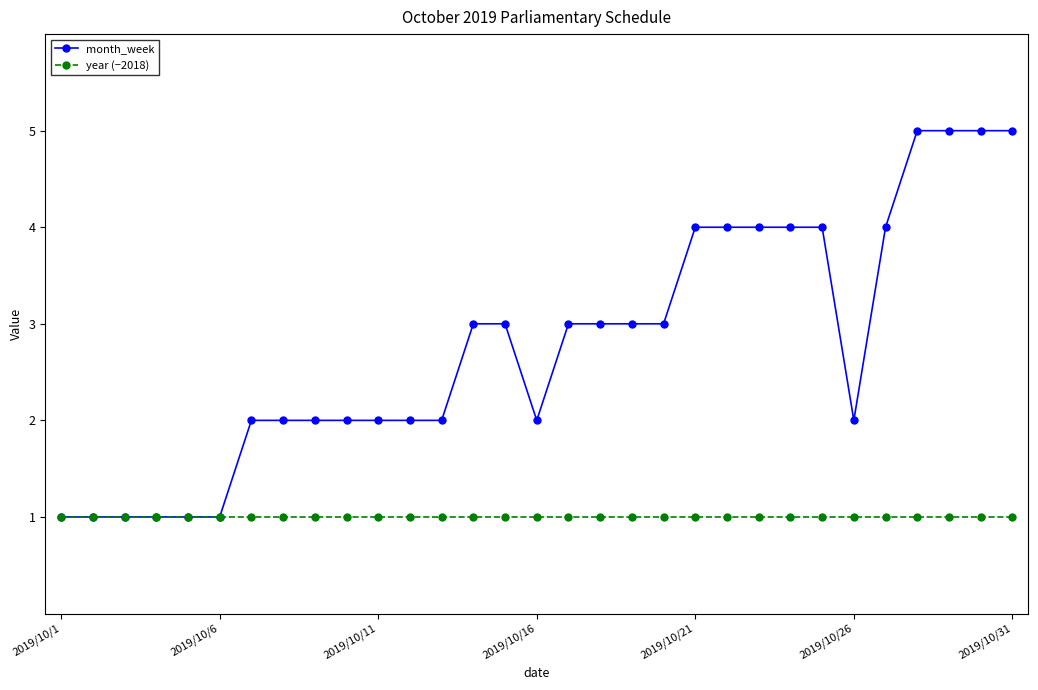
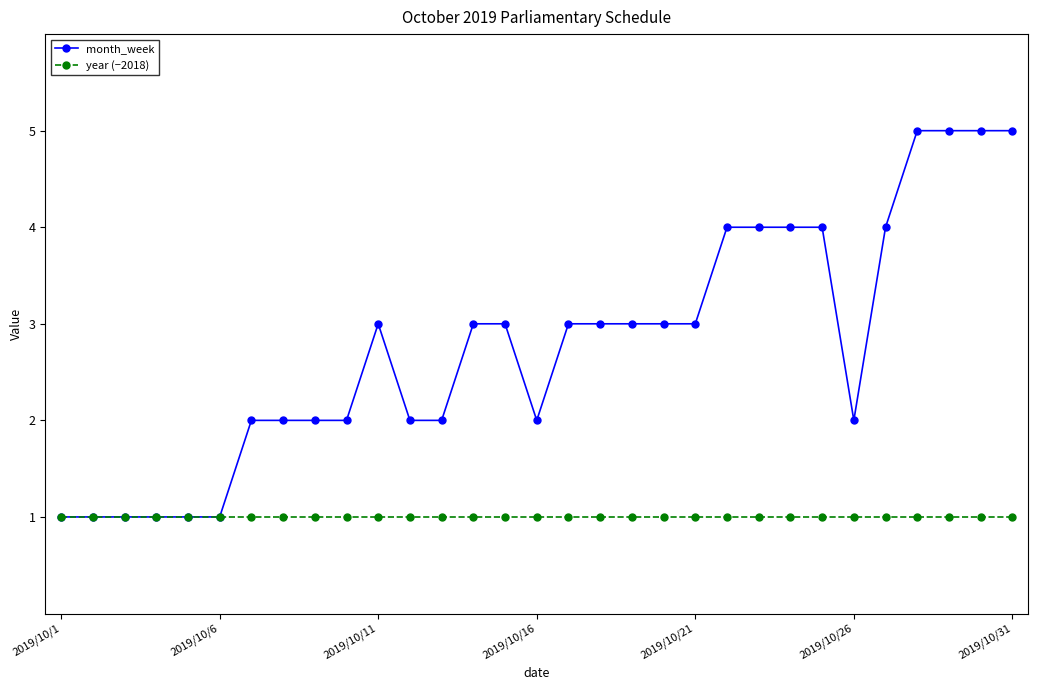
  {
    "month_week": {
-     "2019/10/11": 2,
+     "2019/10/11": 3,
      "2019/10/16": 2,
-     "2019/10/21": 4,
+     "2019/10/21": 3,
      "2019/10/26": 2,
      "2019/10/31": 5
    },
    "year (−2018)": {
      "2019/10/11": 1,
      "2019/10/16": 1,
      "2019/10/21": 1,
      "2019/10/26": 1,
      "2019/10/31": 1
    }
  }
